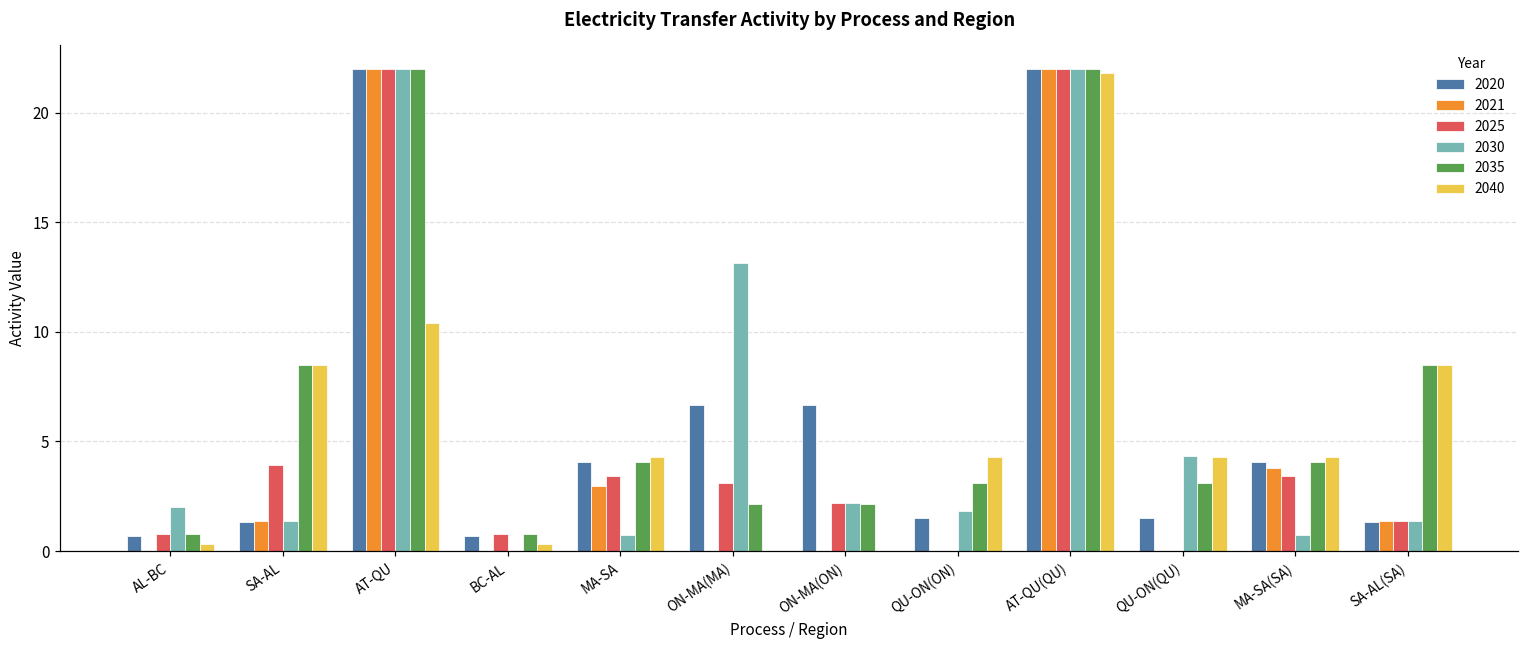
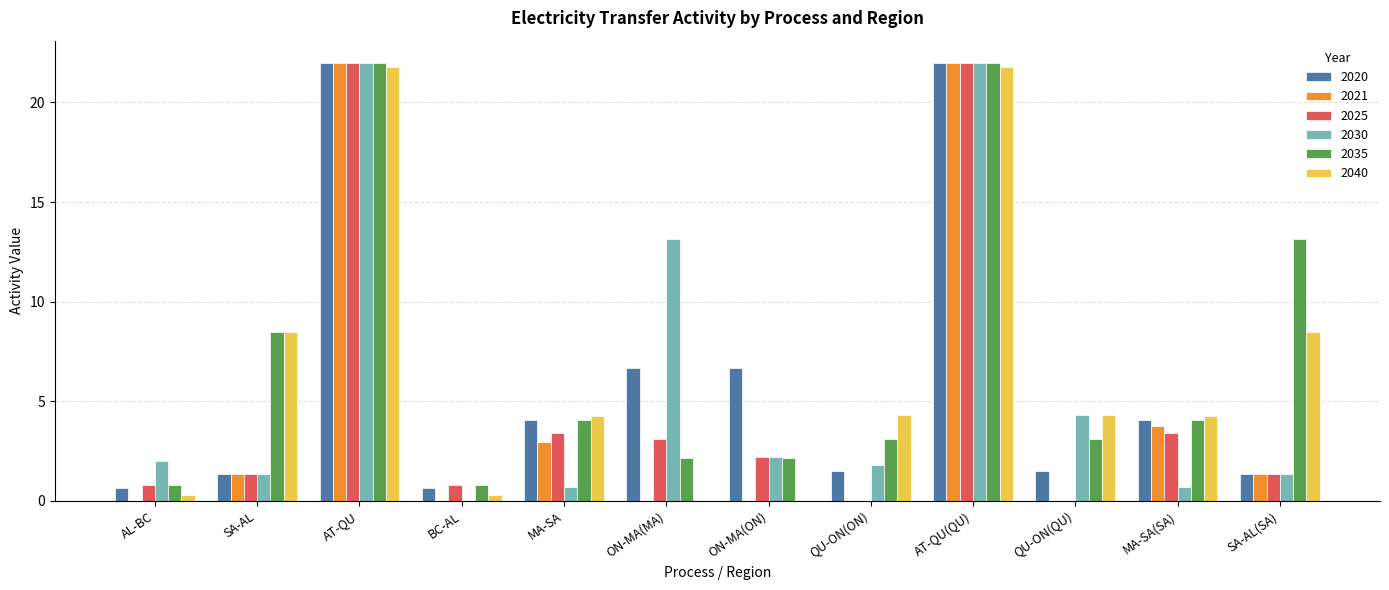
  {
    "2020": {
      "AL-BC": 0.7,
      "SA-AL": 1.3,
      "AT-QU": 22.0,
      "BC-AL": 0.7,
      "MA-SA": 4.1,
      "ON-MA(MA)": 6.7,
      "ON-MA(ON)": 6.7,
      "QU-ON(ON)": 1.5,
      "AT-QU(QU)": 22.0,
      "QU-ON(QU)": 1.5,
      "MA-SA(SA)": 4.1,
      "SA-AL(SA)": 1.3
    },
    "2021": {
      "AL-BC": 0.0,
      "SA-AL": 1.4,
      "AT-QU": 22.0,
      "BC-AL": 0.0,
      "MA-SA": 3.0,
      "ON-MA(MA)": 0.0,
      "ON-MA(ON)": 0.0,
      "QU-ON(ON)": 0.0,
      "AT-QU(QU)": 22.0,
      "QU-ON(QU)": 0.0,
      "MA-SA(SA)": 3.8,
      "SA-AL(SA)": 1.4
    },
    "2025": {
      "AL-BC": 0.8,
-     "SA-AL": 3.9,
+     "SA-AL": 1.4,
      "AT-QU": 22.0,
      "BC-AL": 0.8,
      "MA-SA": 3.4,
      "ON-MA(MA)": 3.1,
      "ON-MA(ON)": 2.2,
      "QU-ON(ON)": 0.0,
      "AT-QU(QU)": 22.0,
      "QU-ON(QU)": 0.0,
      "MA-SA(SA)": 3.4,
      "SA-AL(SA)": 1.4
    },
    "2030": {
      "AL-BC": 2.0,
      "SA-AL": 1.4,
      "AT-QU": 22.0,
      "BC-AL": 0.0,
      "MA-SA": 0.7,
      "ON-MA(MA)": 13.2,
      "ON-MA(ON)": 2.2,
      "QU-ON(ON)": 1.8,
      "AT-QU(QU)": 22.0,
      "QU-ON(QU)": 4.3,
      "MA-SA(SA)": 0.7,
      "SA-AL(SA)": 1.4
    },
    "2035": {
      "AL-BC": 0.8,
      "SA-AL": 8.5,
      "AT-QU": 22.0,
      "BC-AL": 0.8,
      "MA-SA": 4.1,
      "ON-MA(MA)": 2.1,
      "ON-MA(ON)": 2.1,
      "QU-ON(ON)": 3.1,
      "AT-QU(QU)": 22.0,
      "QU-ON(QU)": 3.1,
      "MA-SA(SA)": 4.1,
-     "SA-AL(SA)": 8.5
+     "SA-AL(SA)": 13.1
    },
    "2040": {
      "AL-BC": 0.3,
      "SA-AL": 8.5,
-     "AT-QU": 10.4,
+     "AT-QU": 21.8,
      "BC-AL": 0.3,
      "MA-SA": 4.3,
      "ON-MA(MA)": 0.0,
      "ON-MA(ON)": 0.0,
      "QU-ON(ON)": 4.3,
      "AT-QU(QU)": 21.8,
      "QU-ON(QU)": 4.3,
      "MA-SA(SA)": 4.3,
      "SA-AL(SA)": 8.5
    }
  }
